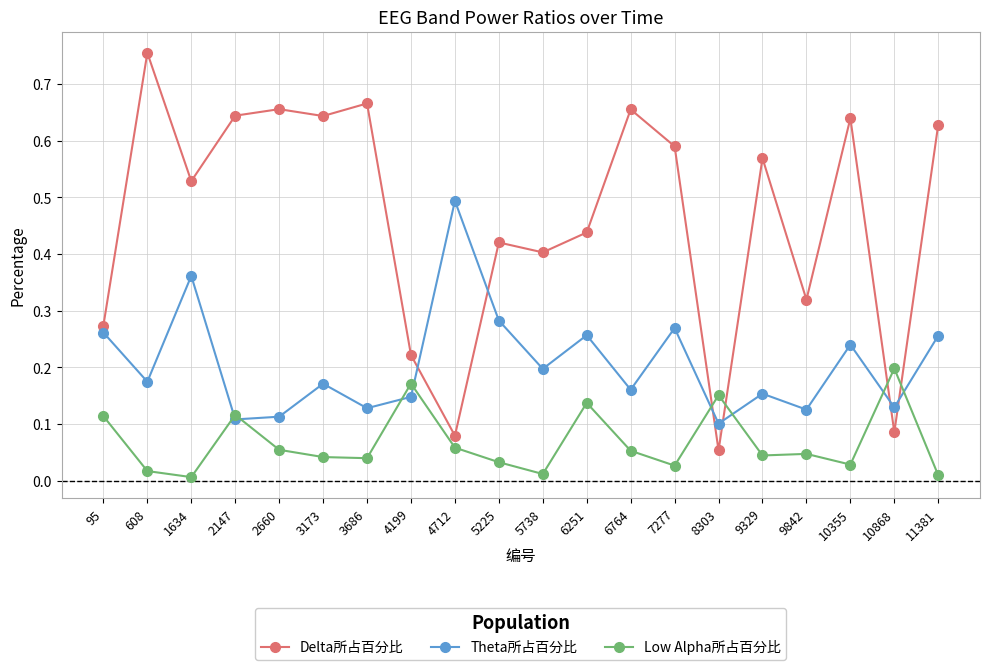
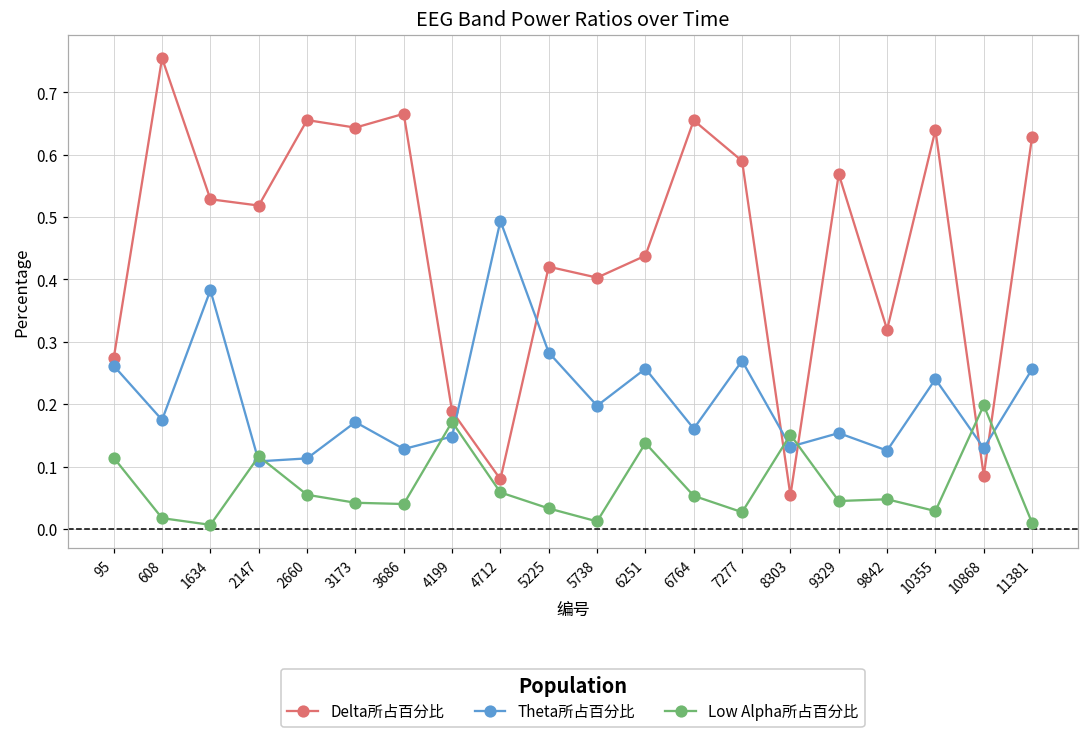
  {
    "Delta所占百分比": {
      "95": 0.27,
      "608": 0.76,
      "1634": 0.53,
-     "2147": 0.64,
+     "2147": 0.52,
      "2660": 0.66,
      "3173": 0.64,
      "3686": 0.67,
-     "4199": 0.22,
+     "4199": 0.19,
      "4712": 0.08,
      "5225": 0.42,
      "5738": 0.40,
      "6251": 0.44,
      "6764": 0.66,
      "7277": 0.59,
      "8303": 0.05,
      "9329": 0.57,
      "9842": 0.32,
      "10355": 0.64,
      "10868": 0.09,
      "11381": 0.63
    },
    "Theta所占百分比": {
      "95": 0.26,
      "608": 0.17,
-     "1634": 0.36,
+     "1634": 0.38,
      "2147": 0.11,
      "2660": 0.11,
      "3173": 0.17,
      "3686": 0.13,
      "4199": 0.15,
      "4712": 0.49,
      "5225": 0.28,
      "5738": 0.20,
      "6251": 0.26,
      "6764": 0.16,
      "7277": 0.27,
-     "8303": 0.10,
+     "8303": 0.13,
      "9329": 0.15,
      "9842": 0.13,
      "10355": 0.24,
      "10868": 0.13,
      "11381": 0.26
    },
    "Low Alpha所占百分比": {
      "95": 0.11,
      "608": 0.02,
      "1634": 0.01,
      "2147": 0.12,
      "2660": 0.05,
      "3173": 0.04,
      "3686": 0.04,
      "4199": 0.17,
      "4712": 0.06,
      "5225": 0.03,
      "5738": 0.01,
      "6251": 0.14,
      "6764": 0.05,
      "7277": 0.03,
      "8303": 0.15,
      "9329": 0.04,
      "9842": 0.05,
      "10355": 0.03,
      "10868": 0.20,
      "11381": 0.01
    }
  }
